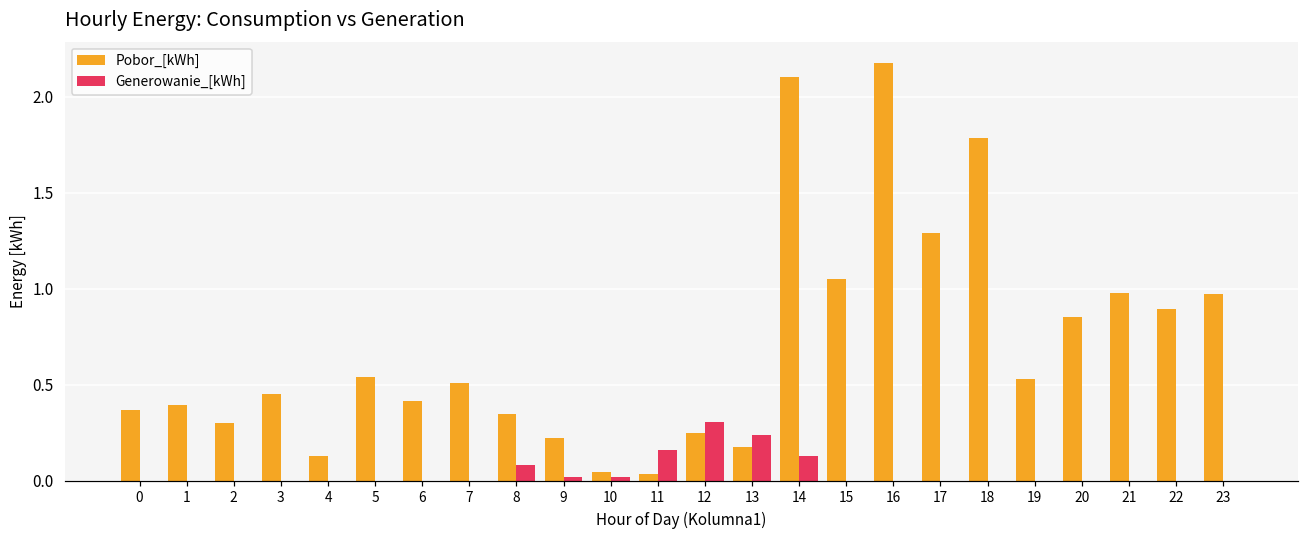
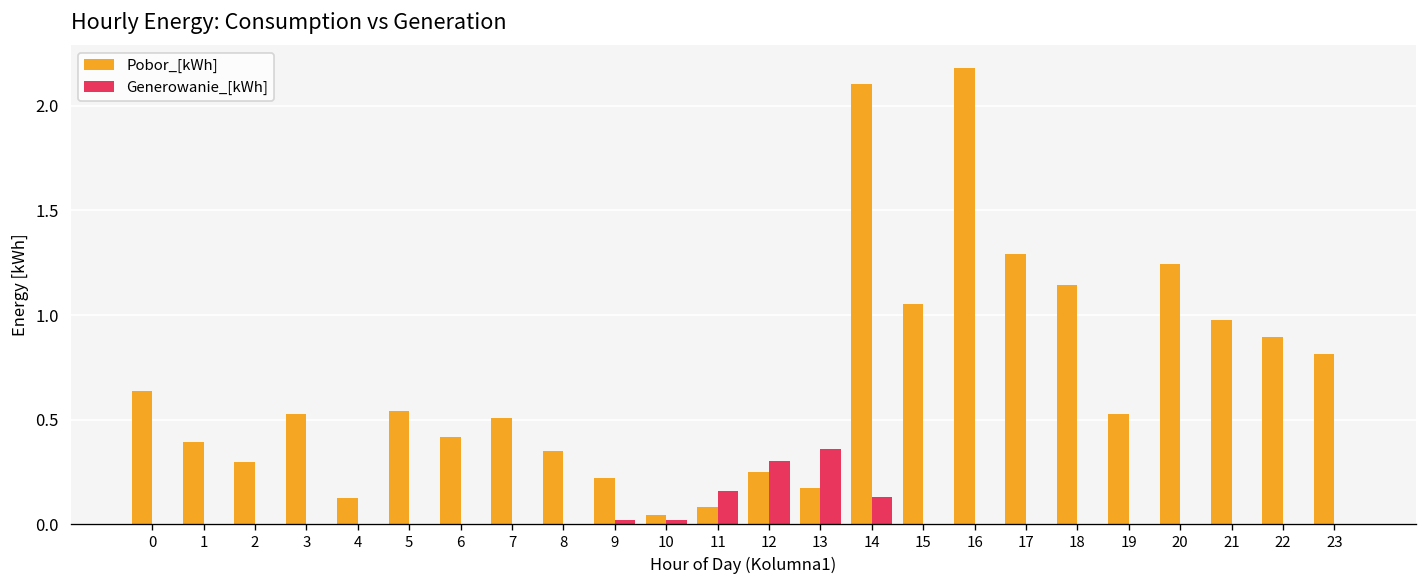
  {
    "Pobor_[kWh]": {
-     "0": 0.37,
+     "0": 0.64,
      "1": 0.40,
      "2": 0.30,
-     "3": 0.45,
+     "3": 0.53,
      "4": 0.13,
      "5": 0.54,
      "6": 0.42,
      "7": 0.51,
      "8": 0.35,
      "9": 0.22,
      "10": 0.05,
-     "11": 0.04,
+     "11": 0.08,
      "12": 0.25,
      "13": 0.18,
      "14": 2.11,
      "15": 1.05,
      "16": 2.18,
      "17": 1.29,
-     "18": 1.79,
+     "18": 1.14,
      "19": 0.53,
-     "20": 0.85,
+     "20": 1.25,
      "21": 0.98,
      "22": 0.89,
-     "23": 0.97
+     "23": 0.81
    },
    "Generowanie_[kWh]": {
      "0": 0.00,
      "1": 0.00,
      "2": 0.00,
      "3": 0.00,
      "4": 0.00,
      "5": 0.00,
      "6": 0.00,
      "7": 0.00,
-     "8": 0.08,
+     "8": 0.00,
      "9": 0.02,
      "10": 0.02,
      "11": 0.16,
      "12": 0.30,
-     "13": 0.24,
+     "13": 0.36,
      "14": 0.13,
      "15": 0.00,
      "16": 0.00,
      "17": 0.00,
      "18": 0.00,
      "19": 0.00,
      "20": 0.00,
      "21": 0.00,
      "22": 0.00,
      "23": 0.00
    }
  }
